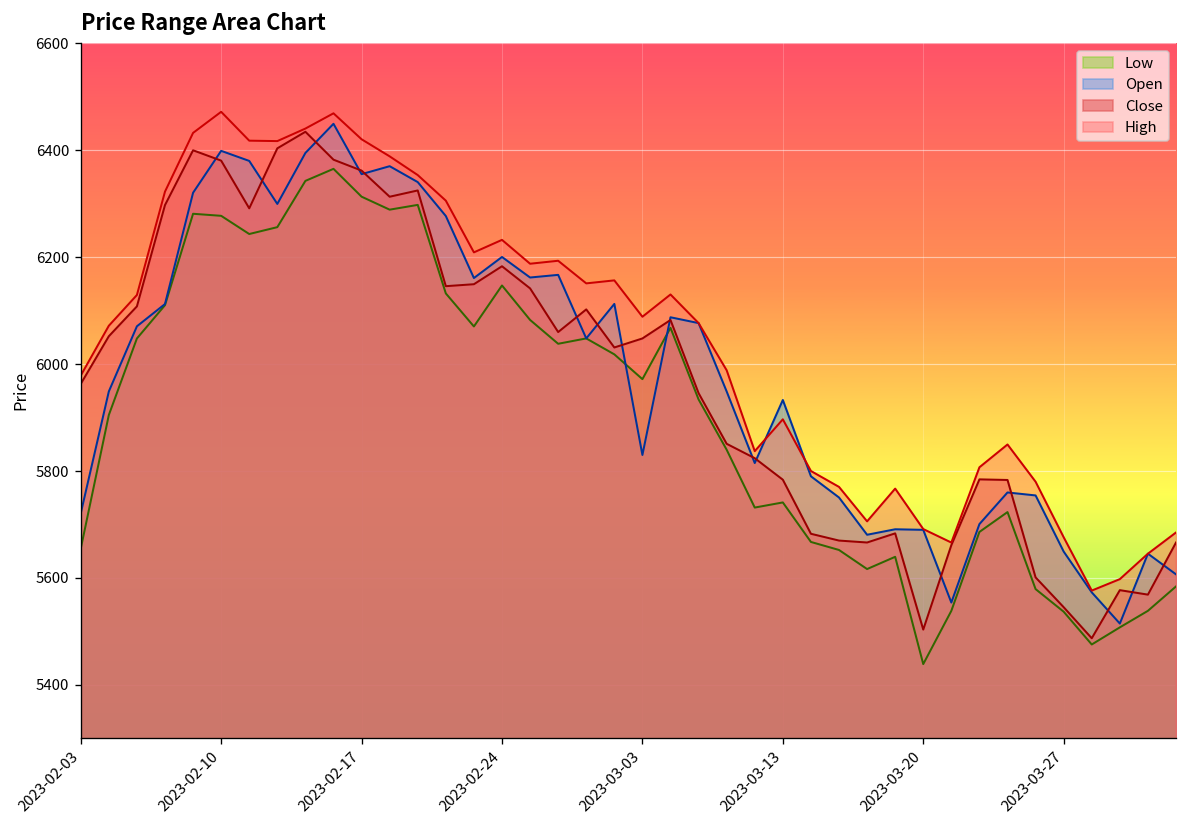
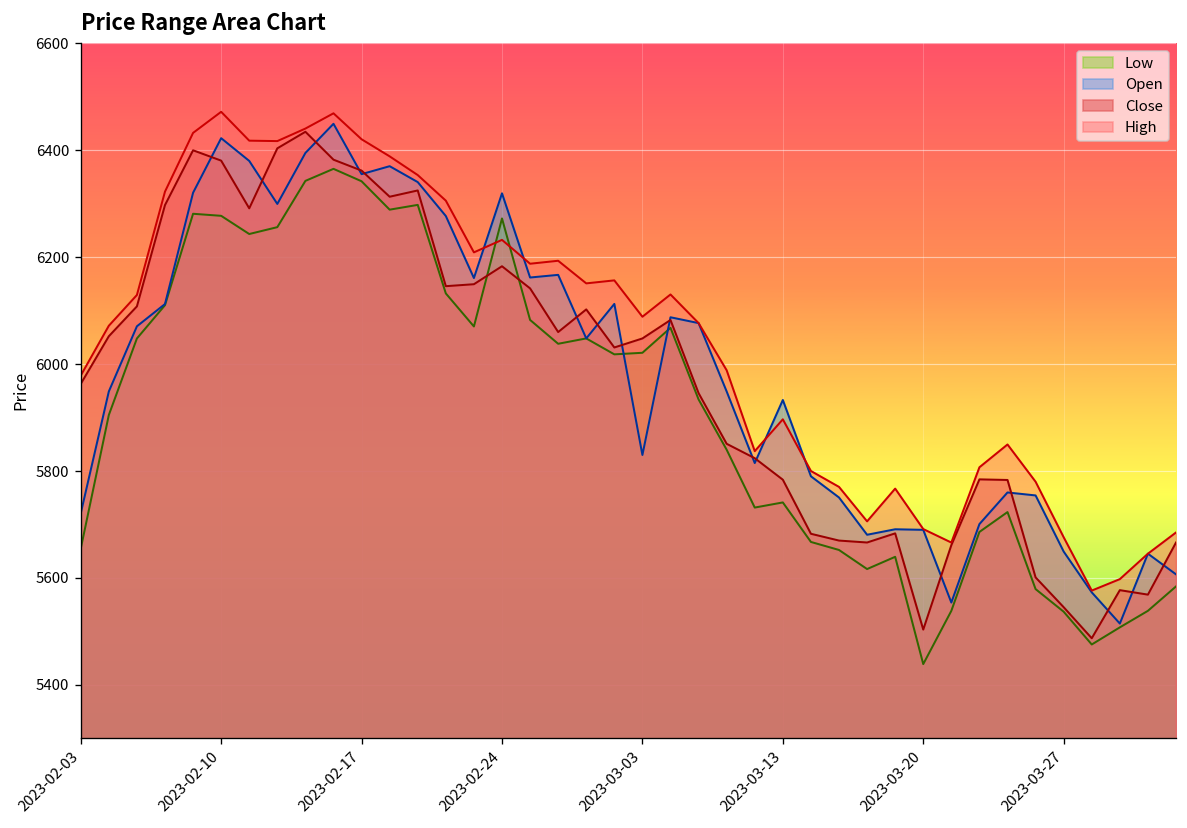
  {
    "Low": {
      "2023-02-03": 5650,
      "2023-02-10": 6280,
-     "2023-02-17": 6310,
-     "2023-02-24": 6150,
-     "2023-03-03": 5970,
+     "2023-02-17": 6340,
+     "2023-02-24": 6270,
+     "2023-03-03": 6020,
      "2023-03-13": 5740,
      "2023-03-20": 5440,
      "2023-03-27": 5540
    },
    "Open": {
      "2023-02-03": 5720,
-     "2023-02-10": 6400,
+     "2023-02-10": 6420,
      "2023-02-17": 6360,
-     "2023-02-24": 6200,
+     "2023-02-24": 6320,
      "2023-03-03": 5830,
      "2023-03-13": 5930,
      "2023-03-27": 5650
    }
  }
